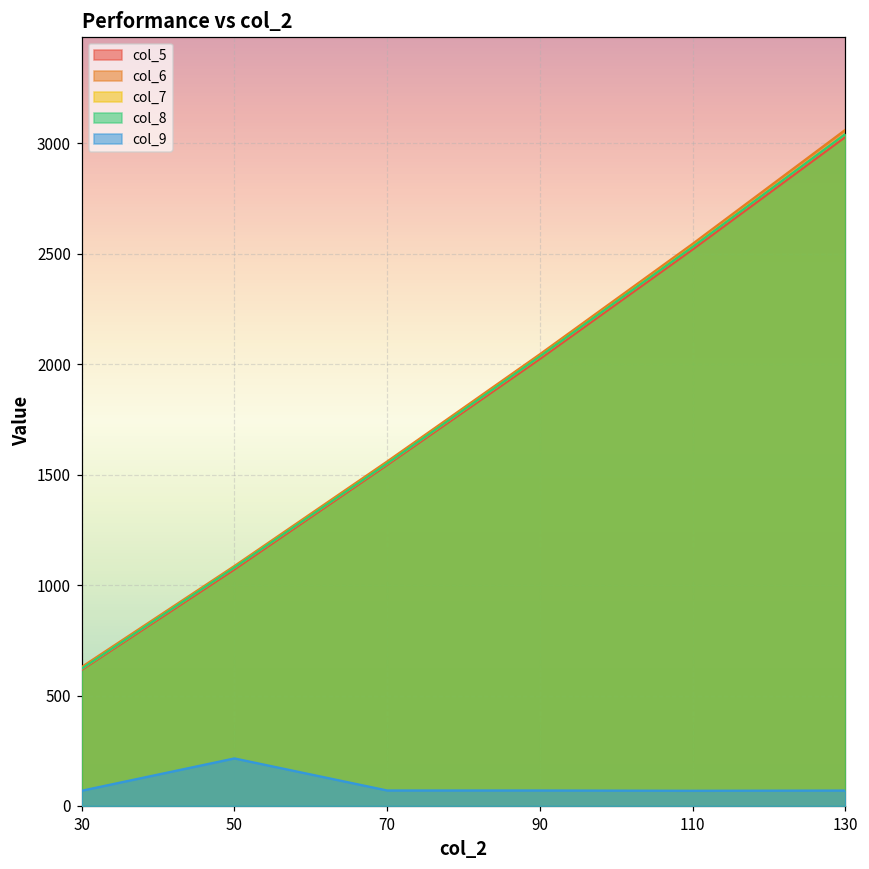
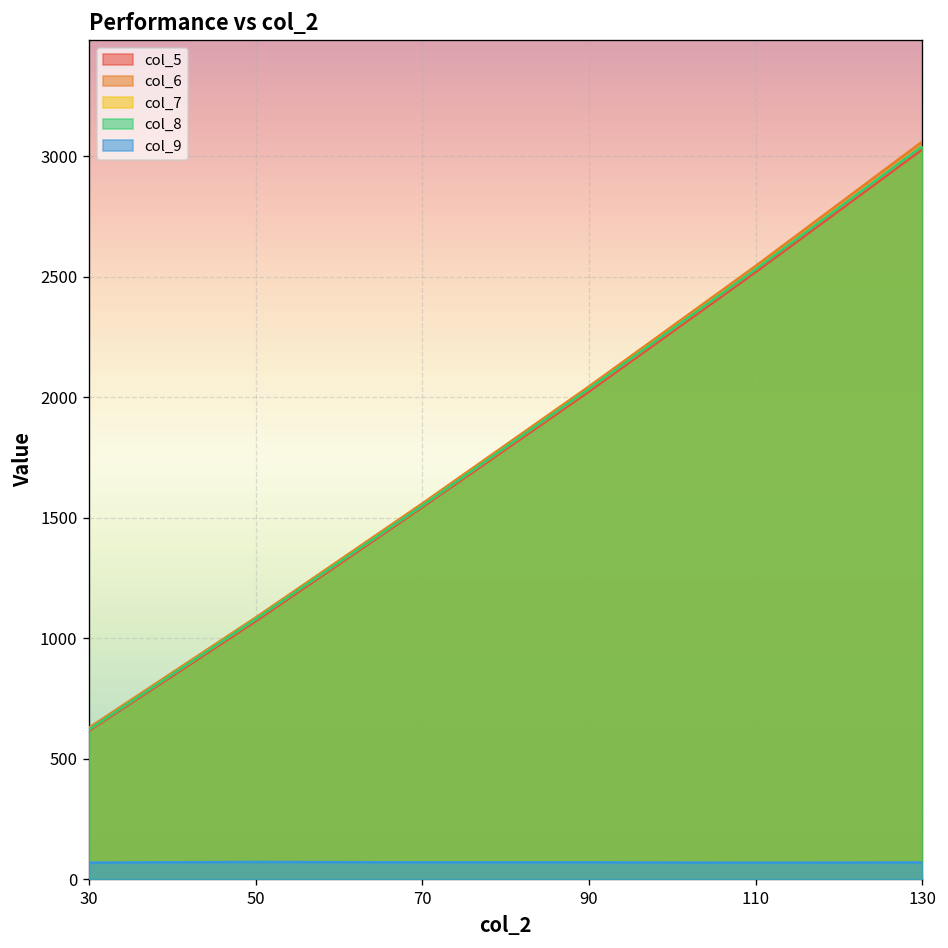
  {
    "col_8": {
      "130": 3040
    },
    "col_9": {
      "30": 70,
-     "50": 220,
+     "50": 70,
      "70": 70,
      "90": 70,
      "110": 70,
      "130": 70
    }
  }
